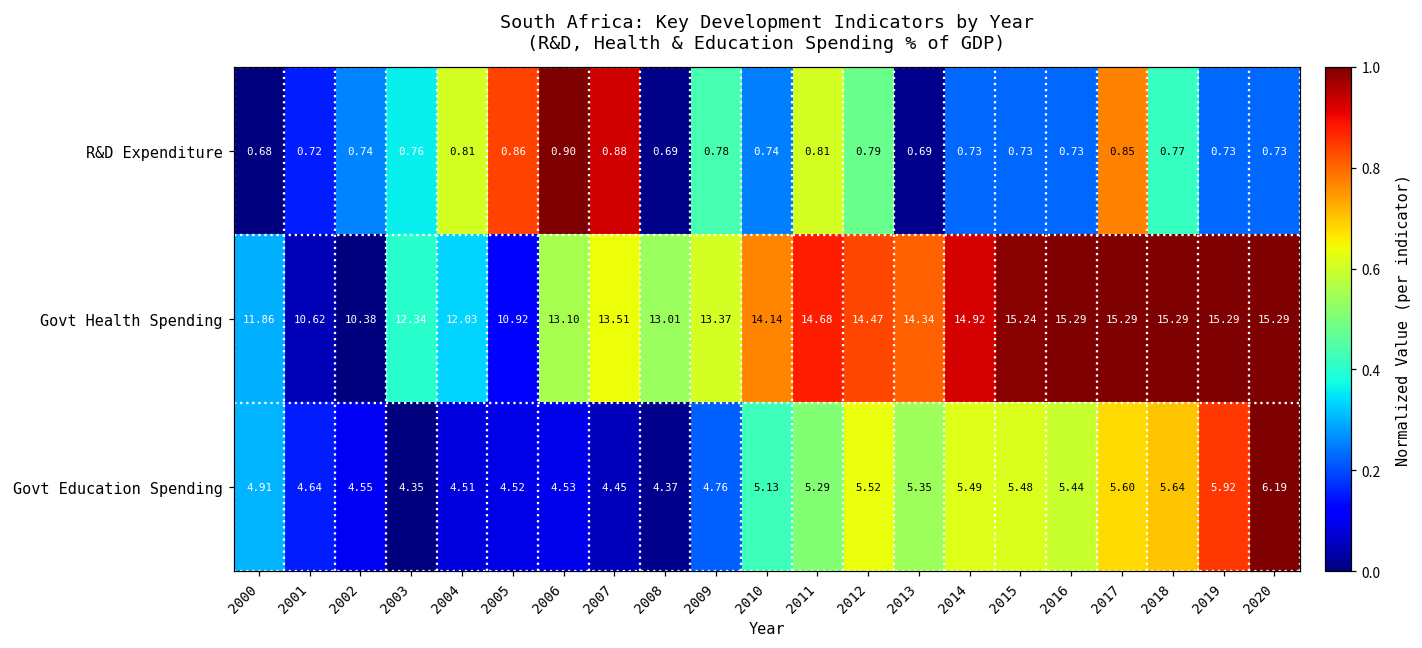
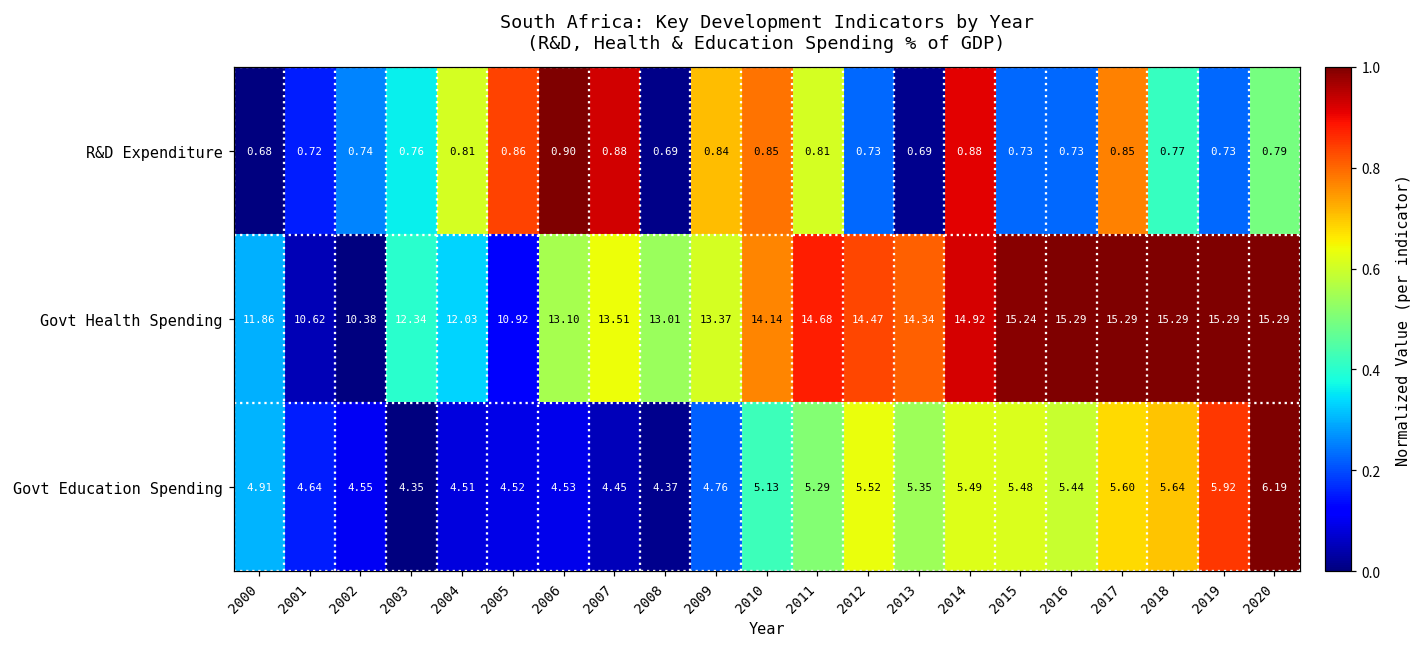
  {
    "R&D Expenditure": {
      "2000": 0.68,
      "2001": 0.72,
      "2002": 0.74,
      "2003": 0.76,
      "2004": 0.81,
      "2005": 0.86,
      "2006": 0.90,
      "2007": 0.88,
      "2008": 0.69,
-     "2009": 0.78,
-     "2010": 0.74,
+     "2009": 0.84,
+     "2010": 0.85,
      "2011": 0.81,
-     "2012": 0.79,
+     "2012": 0.73,
      "2013": 0.69,
-     "2014": 0.73,
+     "2014": 0.88,
      "2015": 0.73,
      "2016": 0.73,
      "2017": 0.85,
      "2018": 0.77,
      "2019": 0.73,
-     "2020": 0.73
+     "2020": 0.79
    },
    "Govt Health Spending": {
      "2000": 11.86,
      "2001": 10.62,
      "2002": 10.38,
      "2003": 12.34,
      "2004": 12.03,
      "2005": 10.92,
      "2006": 13.10,
      "2007": 13.51,
      "2008": 13.01,
      "2009": 13.37,
      "2010": 14.14,
      "2011": 14.68,
      "2012": 14.47,
      "2013": 14.34,
      "2014": 14.92,
      "2015": 15.24,
      "2016": 15.29,
      "2017": 15.29,
      "2018": 15.29,
      "2019": 15.29,
      "2020": 15.29
    },
    "Govt Education Spending": {
      "2000": 4.91,
      "2001": 4.64,
      "2002": 4.55,
      "2003": 4.35,
      "2004": 4.51,
      "2005": 4.52,
      "2006": 4.53,
      "2007": 4.45,
      "2008": 4.37,
      "2009": 4.76,
      "2010": 5.13,
      "2011": 5.29,
      "2012": 5.52,
      "2013": 5.35,
      "2014": 5.49,
      "2015": 5.48,
      "2016": 5.44,
      "2017": 5.60,
      "2018": 5.64,
      "2019": 5.92,
      "2020": 6.19
    }
  }
